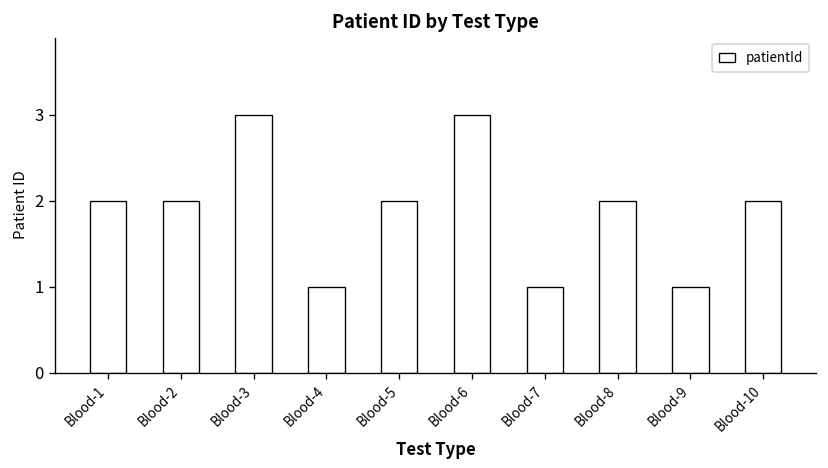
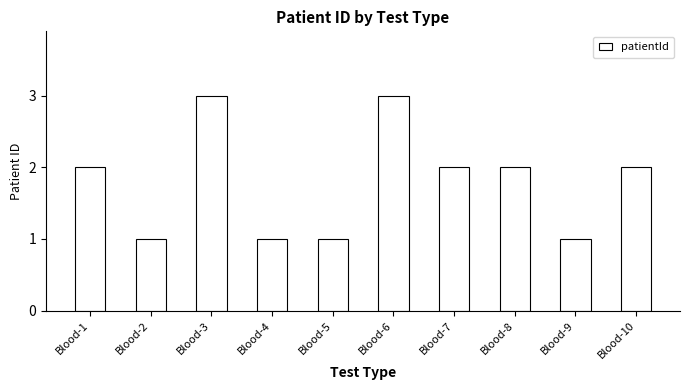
  {
    "Blood-1": 2,
-   "Blood-2": 2,
+   "Blood-2": 1,
    "Blood-3": 3,
    "Blood-4": 1,
-   "Blood-5": 2,
+   "Blood-5": 1,
    "Blood-6": 3,
-   "Blood-7": 1,
+   "Blood-7": 2,
    "Blood-8": 2,
    "Blood-9": 1,
    "Blood-10": 2
  }
